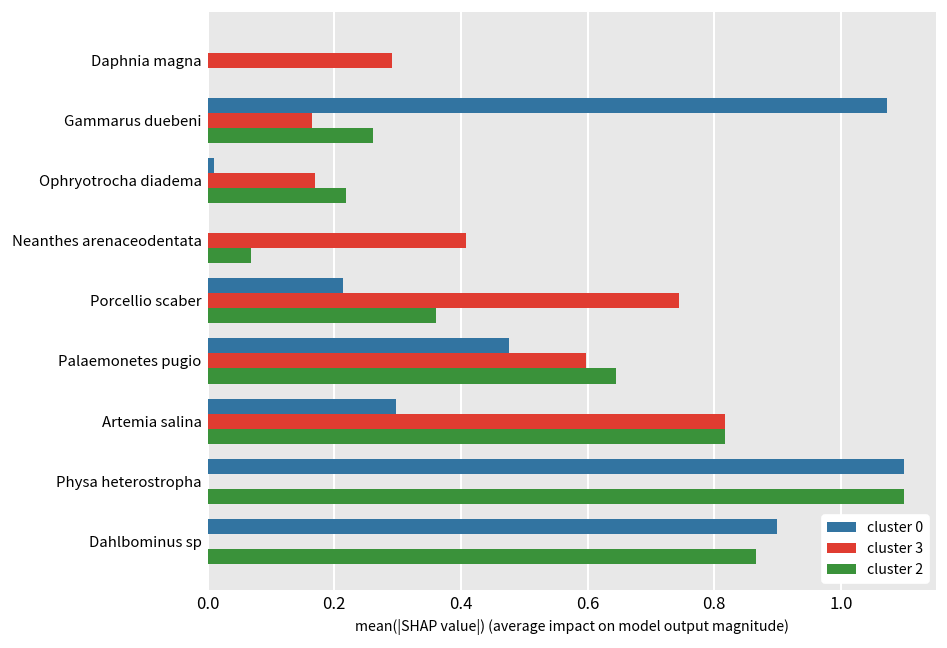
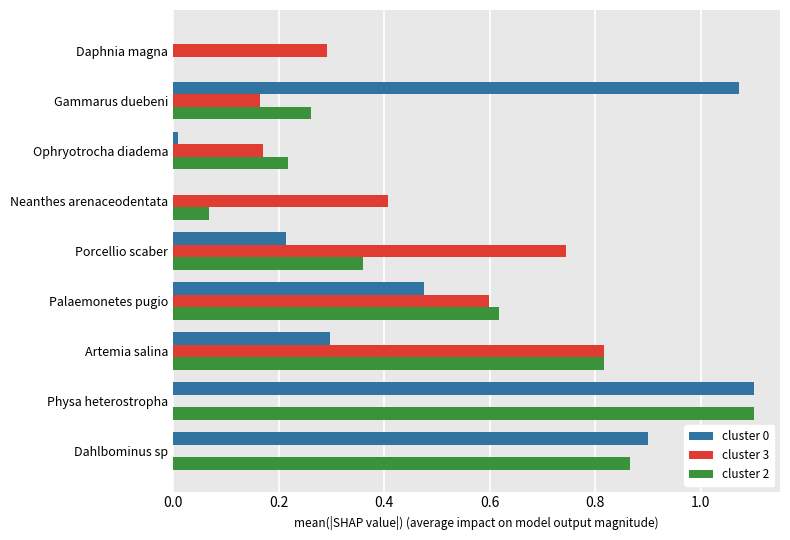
  {
    "cluster 0": {
      "Gammarus duebeni": 1.07,
      "Ophryotrocha diadema": 0.01,
      "Porcellio scaber": 0.21,
      "Palaemonetes pugio": 0.48,
      "Artemia salina": 0.30,
      "Physa heterostropha": 1.10,
      "Dahlbominus sp": 0.90
    },
    "cluster 3": {
      "Daphnia magna": 0.29,
      "Gammarus duebeni": 0.16,
      "Ophryotrocha diadema": 0.17,
      "Neanthes arenaceodentata": 0.41,
      "Porcellio scaber": 0.74,
      "Palaemonetes pugio": 0.60,
      "Artemia salina": 0.82,
      "Physa heterostropha": 0.00,
      "Dahlbominus sp": 0.00
    },
    "cluster 2": {
      "Gammarus duebeni": 0.26,
      "Ophryotrocha diadema": 0.22,
      "Neanthes arenaceodentata": 0.07,
      "Porcellio scaber": 0.36,
-     "Palaemonetes pugio": 0.65,
+     "Palaemonetes pugio": 0.62,
      "Artemia salina": 0.82,
      "Physa heterostropha": 1.10,
      "Dahlbominus sp": 0.87
    }
  }
